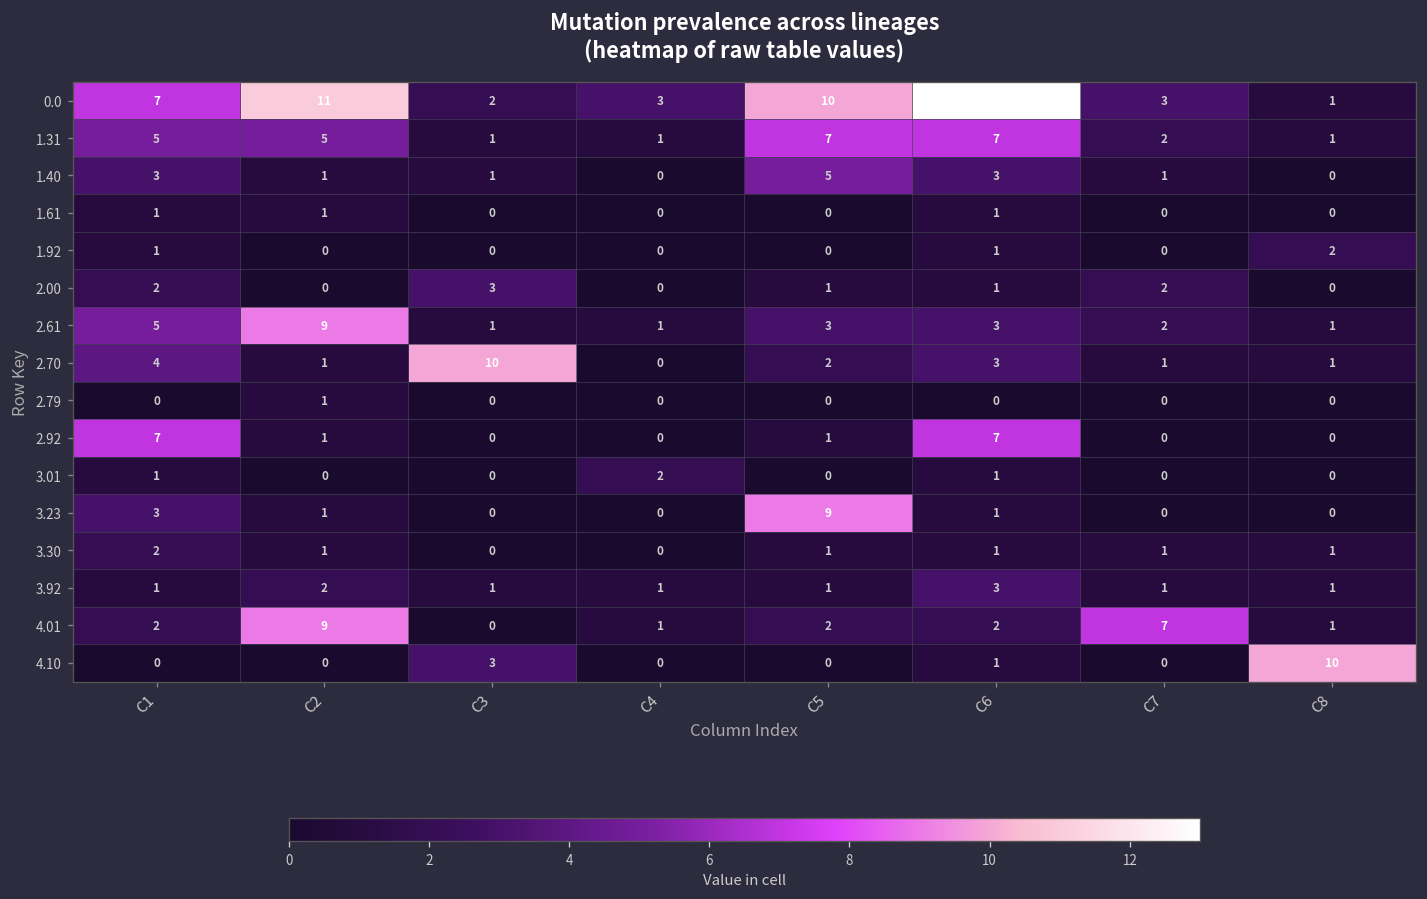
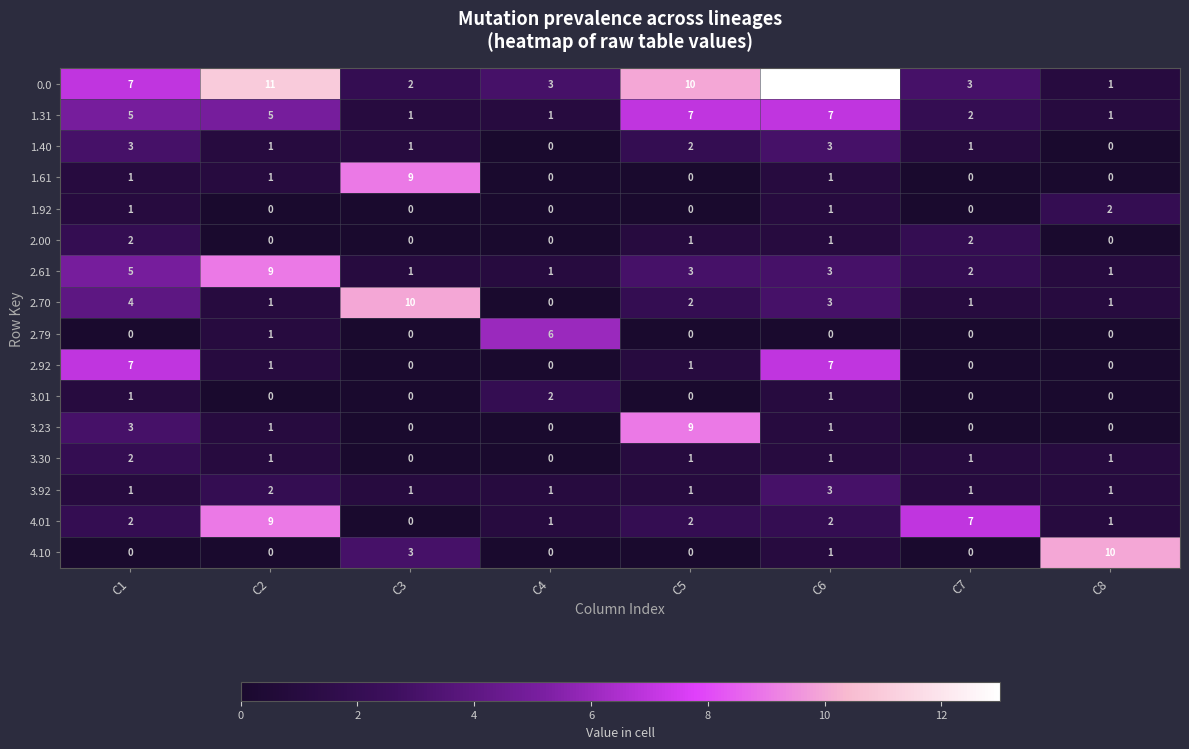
  {
    "0.0": {
      "C1": 7,
      "C2": 11,
      "C3": 2,
      "C4": 3,
      "C5": 10,
      "C7": 3,
      "C8": 1
    },
    "1.31": {
      "C1": 5,
      "C2": 5,
      "C3": 1,
      "C4": 1,
      "C5": 7,
      "C6": 7,
      "C7": 2,
      "C8": 1
    },
    "1.40": {
      "C1": 3,
      "C2": 1,
      "C3": 1,
      "C4": 0,
-     "C5": 5,
+     "C5": 2,
      "C6": 3,
      "C7": 1,
      "C8": 0
    },
    "1.61": {
      "C1": 1,
      "C2": 1,
-     "C3": 0,
+     "C3": 9,
      "C4": 0,
      "C5": 0,
      "C6": 1,
      "C7": 0,
      "C8": 0
    },
    "1.92": {
      "C1": 1,
      "C2": 0,
      "C3": 0,
      "C4": 0,
      "C5": 0,
      "C6": 1,
      "C7": 0,
      "C8": 2
    },
    "2.00": {
      "C1": 2,
      "C2": 0,
-     "C3": 3,
+     "C3": 0,
      "C4": 0,
      "C5": 1,
      "C6": 1,
      "C7": 2,
      "C8": 0
    },
    "2.61": {
      "C1": 5,
      "C2": 9,
      "C3": 1,
      "C4": 1,
      "C5": 3,
      "C6": 3,
      "C7": 2,
      "C8": 1
    },
    "2.70": {
      "C1": 4,
      "C2": 1,
      "C3": 10,
      "C4": 0,
      "C5": 2,
      "C6": 3,
      "C7": 1,
      "C8": 1
    },
    "2.79": {
      "C1": 0,
      "C2": 1,
      "C3": 0,
-     "C4": 0,
+     "C4": 6,
      "C5": 0,
      "C6": 0,
      "C7": 0,
      "C8": 0
    },
    "2.92": {
      "C1": 7,
      "C2": 1,
      "C3": 0,
      "C4": 0,
      "C5": 1,
      "C6": 7,
      "C7": 0,
      "C8": 0
    },
    "3.01": {
      "C1": 1,
      "C2": 0,
      "C3": 0,
      "C4": 2,
      "C5": 0,
      "C6": 1,
      "C7": 0,
      "C8": 0
    },
    "3.23": {
      "C1": 3,
      "C2": 1,
      "C3": 0,
      "C4": 0,
      "C5": 9,
      "C6": 1,
      "C7": 0,
      "C8": 0
    },
    "3.30": {
      "C1": 2,
      "C2": 1,
      "C3": 0,
      "C4": 0,
      "C5": 1,
      "C6": 1,
      "C7": 1,
      "C8": 1
    },
    "3.92": {
      "C1": 1,
      "C2": 2,
      "C3": 1,
      "C4": 1,
      "C5": 1,
      "C6": 3,
      "C7": 1,
      "C8": 1
    },
    "4.01": {
      "C1": 2,
      "C2": 9,
      "C3": 0,
      "C4": 1,
      "C5": 2,
      "C6": 2,
      "C7": 7,
      "C8": 1
    },
    "4.10": {
      "C1": 0,
      "C2": 0,
      "C3": 3,
      "C4": 0,
      "C5": 0,
      "C6": 1,
      "C7": 0,
      "C8": 10
    }
  }
